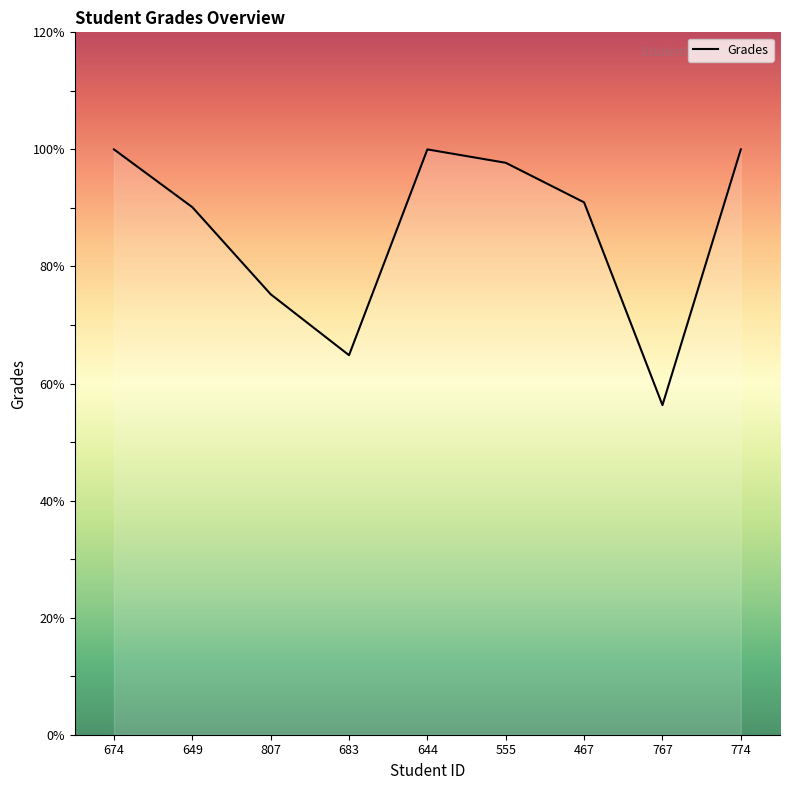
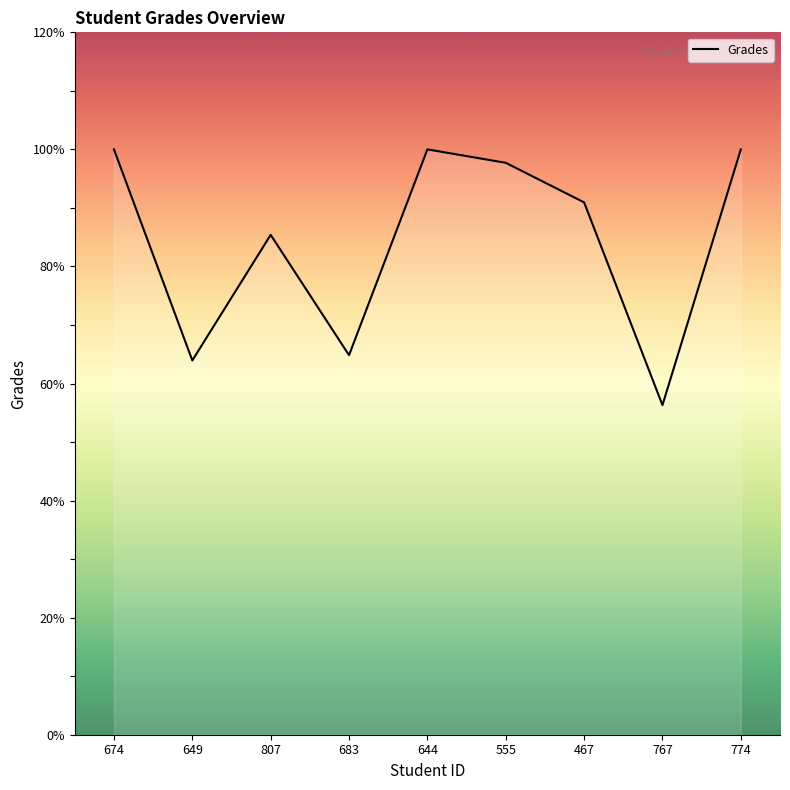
  {
    "674": "100%",
-   "649": "90%",
-   "807": "75%",
+   "649": "64%",
+   "807": "85%",
    "683": "65%",
    "644": "100%",
    "555": "98%",
    "467": "91%",
    "767": "56%",
    "774": "100%"
  }
